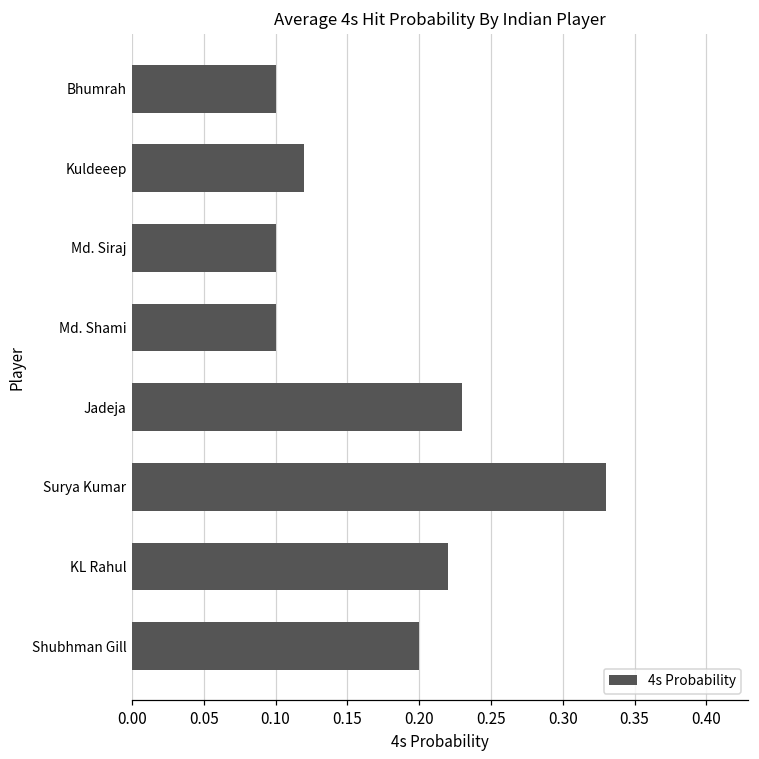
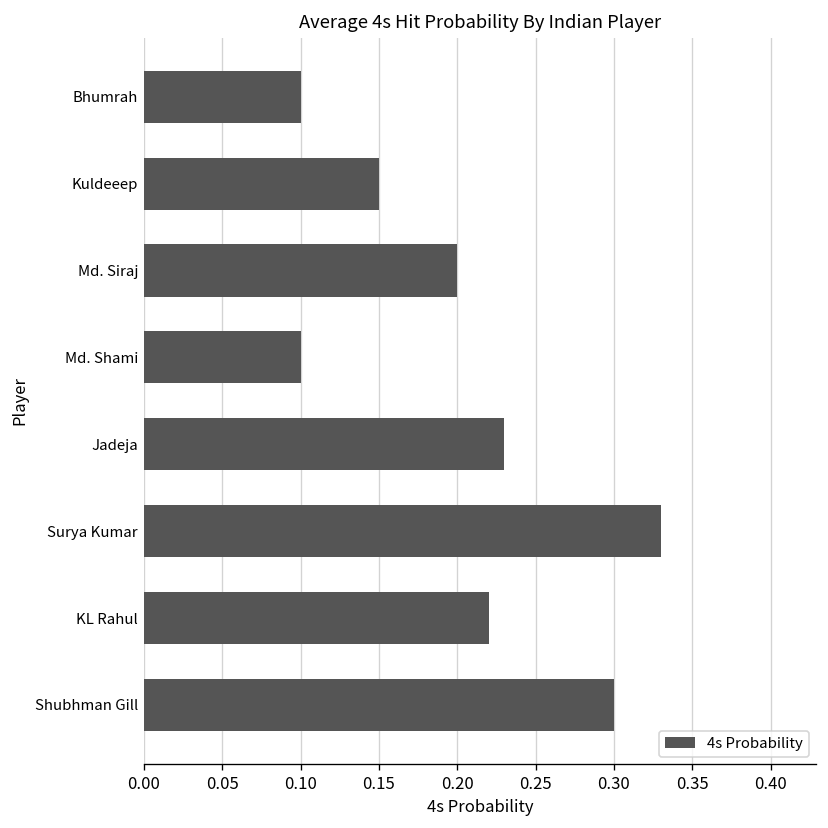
  {
    "Bhumrah": 0.10,
-   "Kuldeeep": 0.12,
-   "Md. Siraj": 0.1,
+   "Kuldeeep": 0.15,
+   "Md. Siraj": 0.2,
    "Md. Shami": 0.10,
    "Jadeja": 0.23,
    "Surya Kumar": 0.33,
    "KL Rahul": 0.22,
-   "Shubhman Gill": 0.2
+   "Shubhman Gill": 0.3
  }
